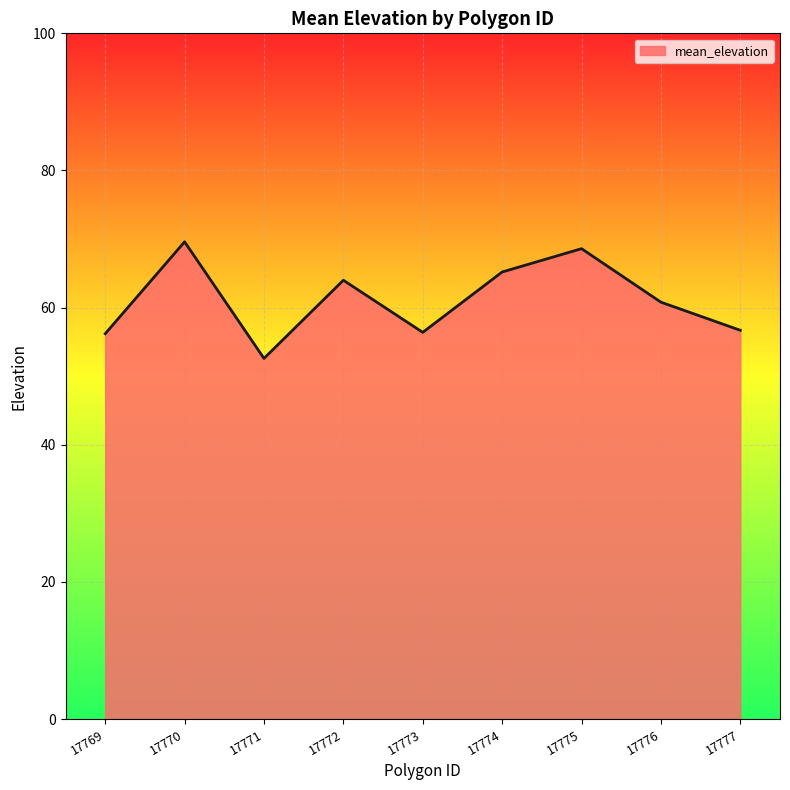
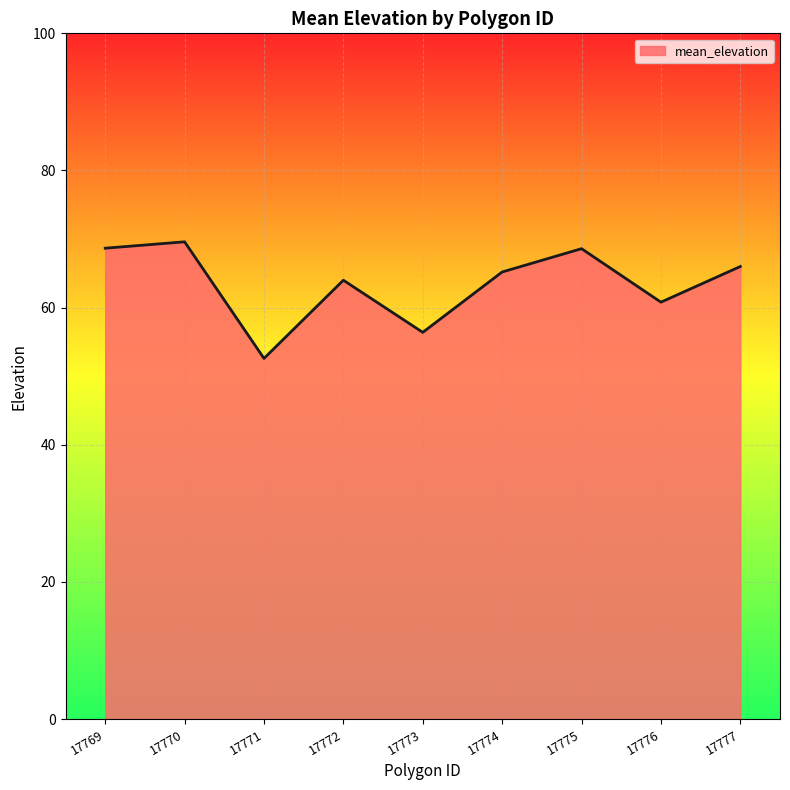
  {
-   "17769": 56,
+   "17769": 69,
    "17770": 70,
    "17771": 53,
    "17772": 64,
    "17773": 56,
    "17774": 65,
    "17775": 69,
    "17776": 61,
-   "17777": 57
+   "17777": 66
  }
